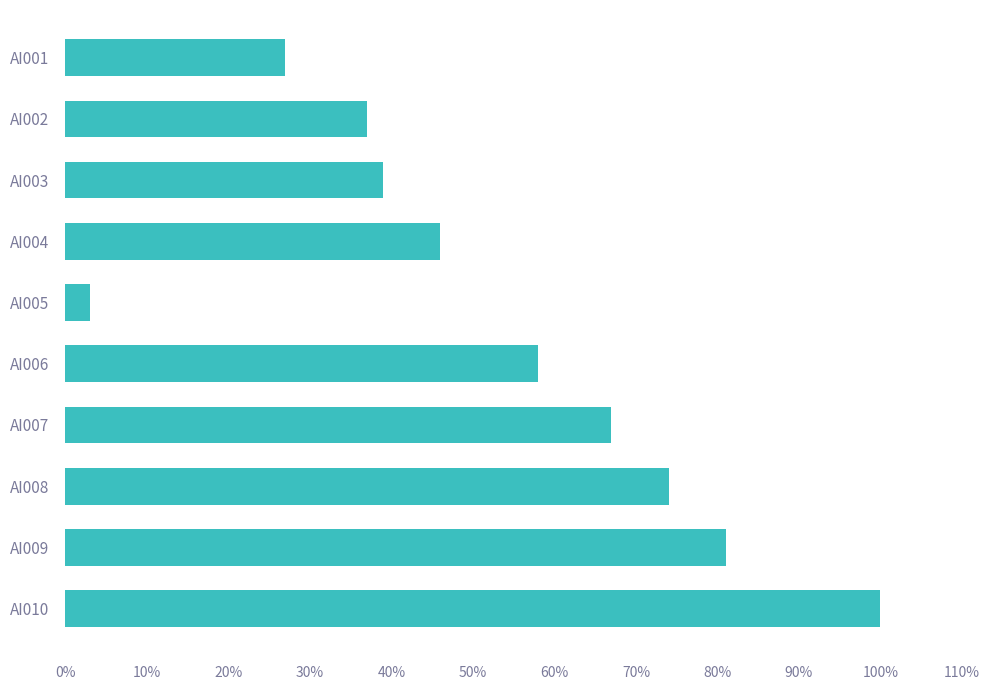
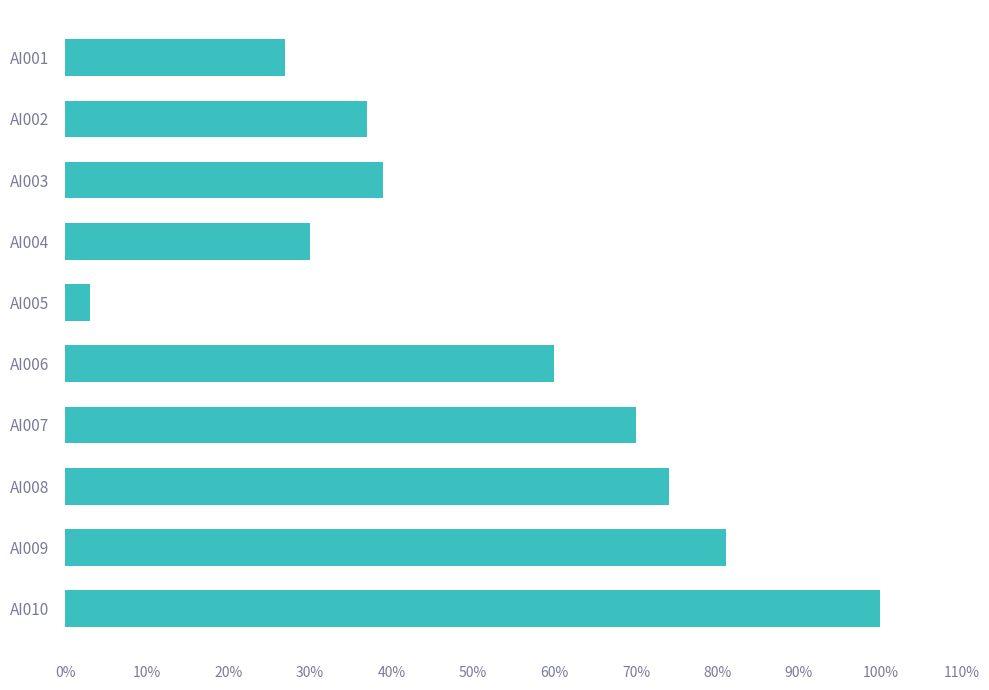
  {
    "AI001": "27%",
    "AI002": "37%",
    "AI003": "39%",
-   "AI004": "46%",
+   "AI004": "30%",
    "AI005": "3%",
-   "AI006": "58%",
-   "AI007": "67%",
+   "AI006": "60%",
+   "AI007": "70%",
    "AI008": "74%",
    "AI009": "81%",
    "AI010": "100%"
  }
